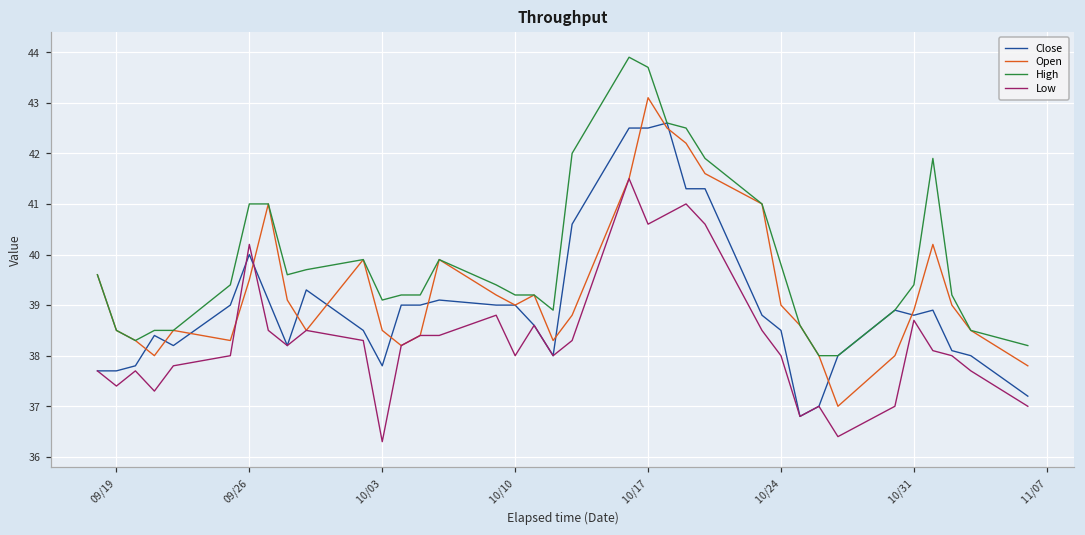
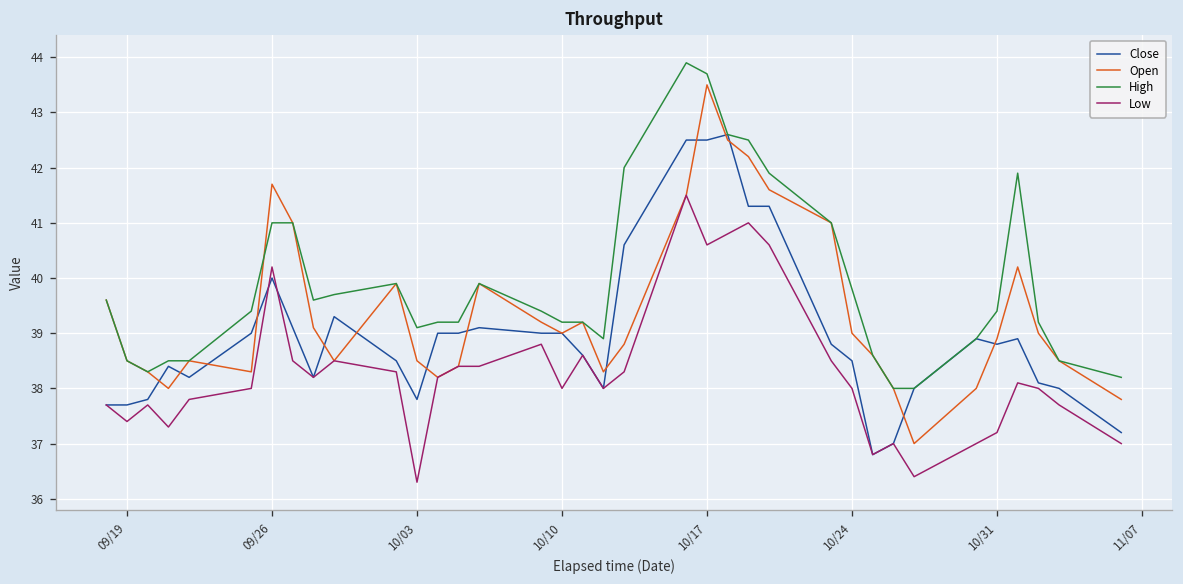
  {
    "Close": {
      "09/19": 37.7,
      "09/26": 40.0,
      "10/03": 37.8,
      "10/17": 42.5,
      "10/24": 38.5,
      "10/31": 38.8
    },
    "Open": {
-     "09/26": 39.5,
+     "09/26": 41.7,
      "10/03": 38.5,
-     "10/17": 43.1,
+     "10/17": 43.5,
      "10/24": 39.0,
      "10/31": 38.9
    },
    "High": {
      "09/26": 41.0,
      "10/03": 39.1,
      "10/10": 39.2,
      "10/17": 43.7,
      "10/24": 39.8,
      "10/31": 39.4
    },
    "Low": {
      "09/19": 37.4,
      "09/26": 40.2,
      "10/03": 36.3,
      "10/10": 38.0,
      "10/17": 40.6,
      "10/24": 38.0,
-     "10/31": 38.7
+     "10/31": 37.2
    }
  }
